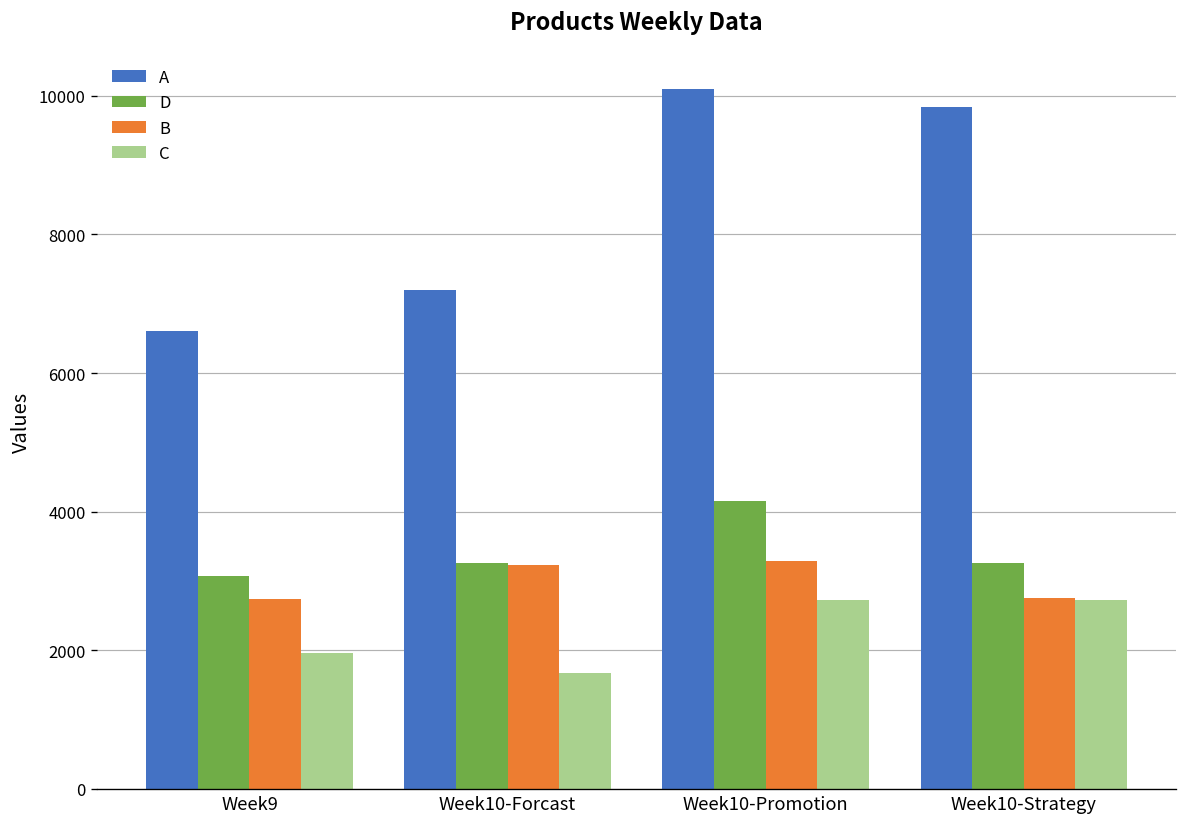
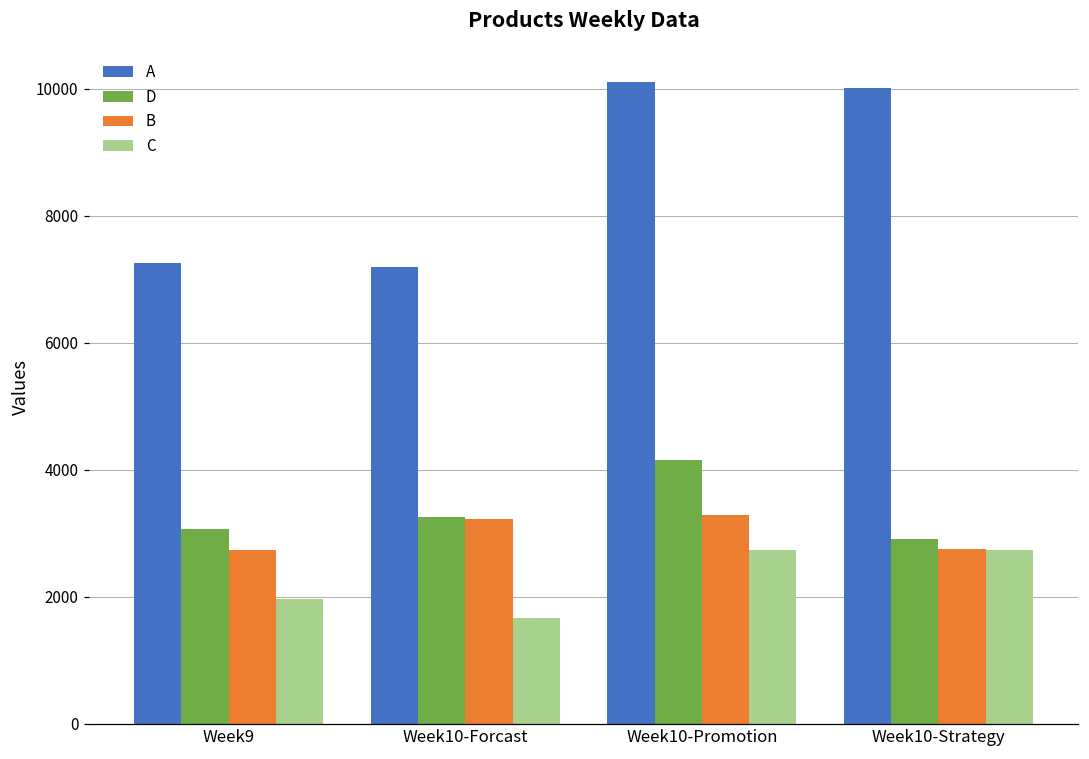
  {
    "A": {
-     "Week9": 6600,
+     "Week9": 7300,
      "Week10-Forcast": 7200,
      "Week10-Promotion": 10100,
-     "Week10-Strategy": 9800
+     "Week10-Strategy": 10000
    },
    "D": {
      "Week9": 3100,
      "Week10-Forcast": 3300,
      "Week10-Promotion": 4200,
-     "Week10-Strategy": 3300
+     "Week10-Strategy": 2900
    },
    "B": {
      "Week9": 2700,
      "Week10-Forcast": 3200,
      "Week10-Promotion": 3300,
      "Week10-Strategy": 2800
    },
    "C": {
      "Week9": 2000,
      "Week10-Forcast": 1700,
      "Week10-Promotion": 2700,
      "Week10-Strategy": 2700
    }
  }
